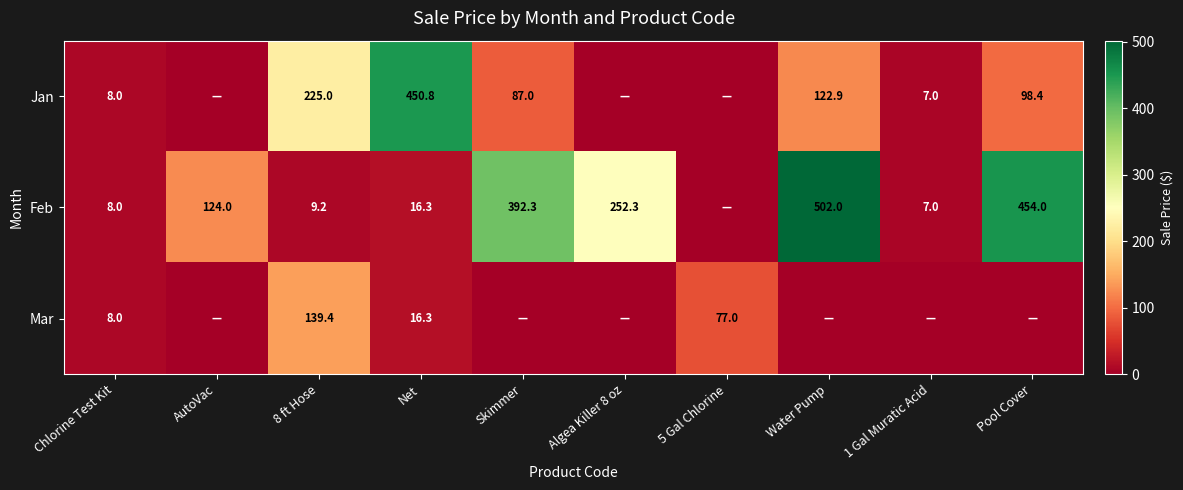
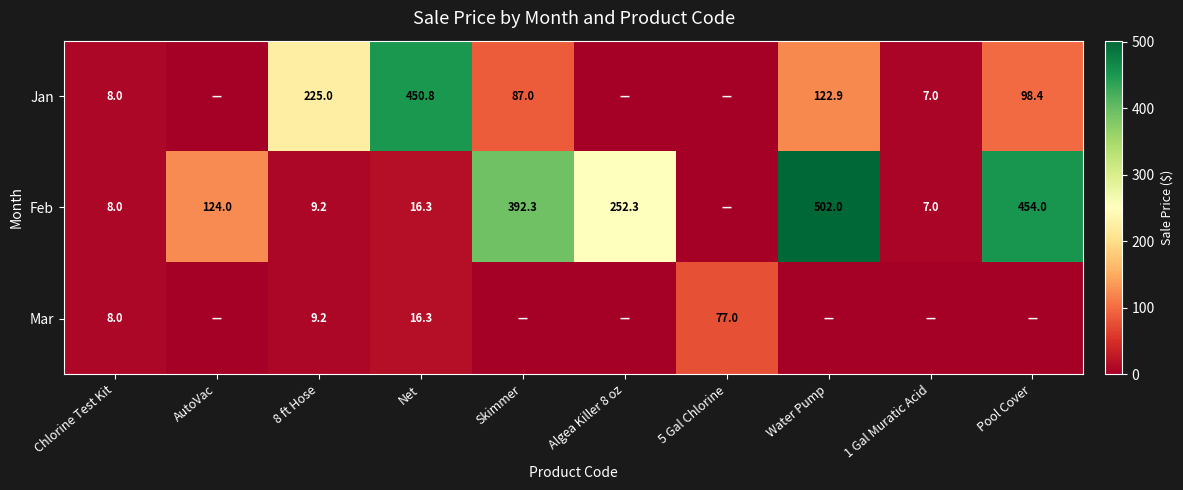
  {
    "Jan": {
      "Chlorine Test Kit": 8.0,
      "8 ft Hose": 225.0,
      "Net": 450.8,
      "Skimmer": 87.0,
      "Water Pump": 122.9,
      "1 Gal Muratic Acid": 7.0,
      "Pool Cover": 98.4
    },
    "Feb": {
      "Chlorine Test Kit": 8.0,
      "AutoVac": 124.0,
      "8 ft Hose": 9.2,
      "Net": 16.3,
      "Skimmer": 392.3,
      "Algea Killer 8 oz": 252.3,
      "Water Pump": 502.0,
      "1 Gal Muratic Acid": 7.0,
      "Pool Cover": 454.0
    },
    "Mar": {
      "Chlorine Test Kit": 8.0,
-     "8 ft Hose": 139.4,
+     "8 ft Hose": 9.2,
      "Net": 16.3,
      "5 Gal Chlorine": 77.0
    }
  }
